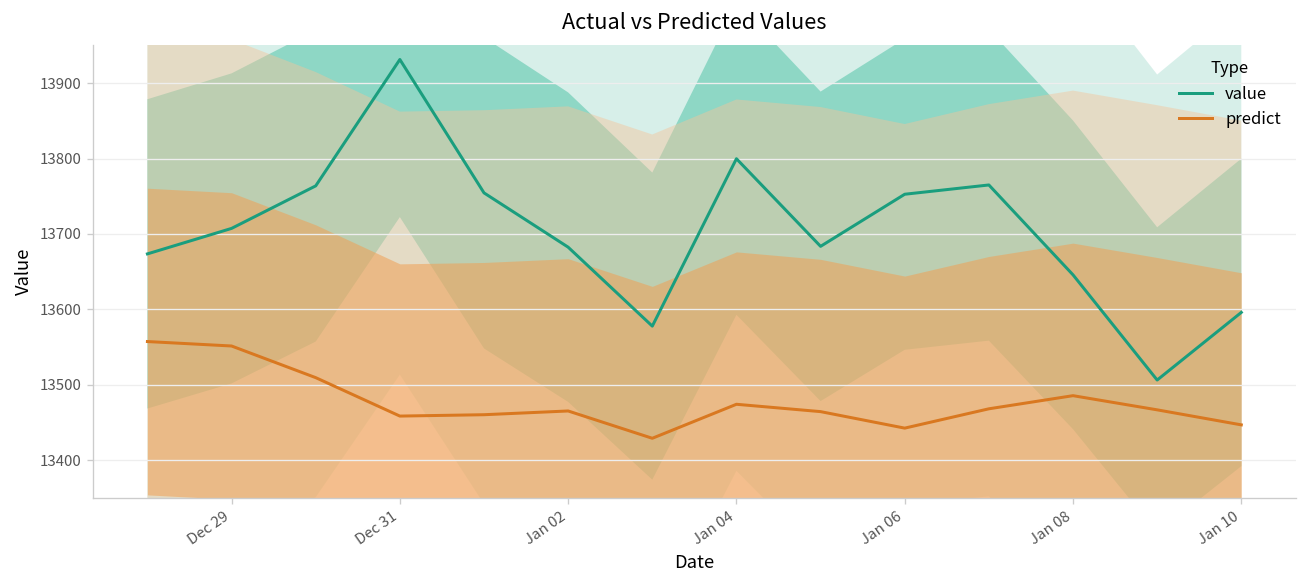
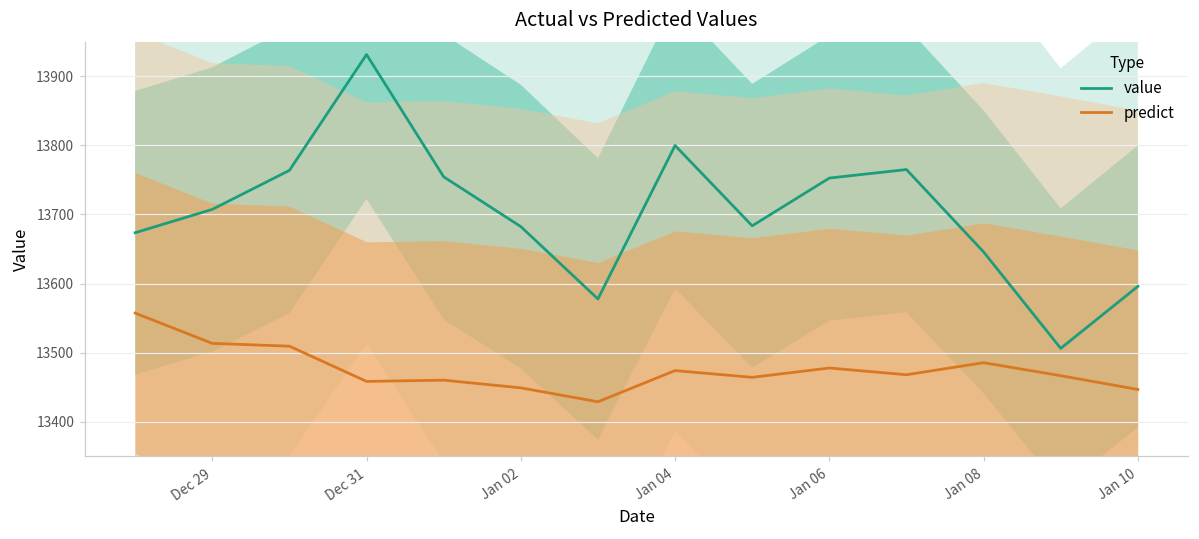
  {
    "value": {
      "Dec 29": 13710,
      "Dec 31": 13930,
      "Jan 02": 13680,
      "Jan 04": 13800,
      "Jan 06": 13750,
      "Jan 08": 13650,
      "Jan 10": 13600
    },
    "predict": {
-     "Dec 29": 13550,
+     "Dec 29": 13510,
      "Dec 31": 13460,
-     "Jan 02": 13470,
+     "Jan 02": 13450,
      "Jan 04": 13470,
-     "Jan 06": 13440,
+     "Jan 06": 13480,
      "Jan 08": 13490,
      "Jan 10": 13450
    }
  }
